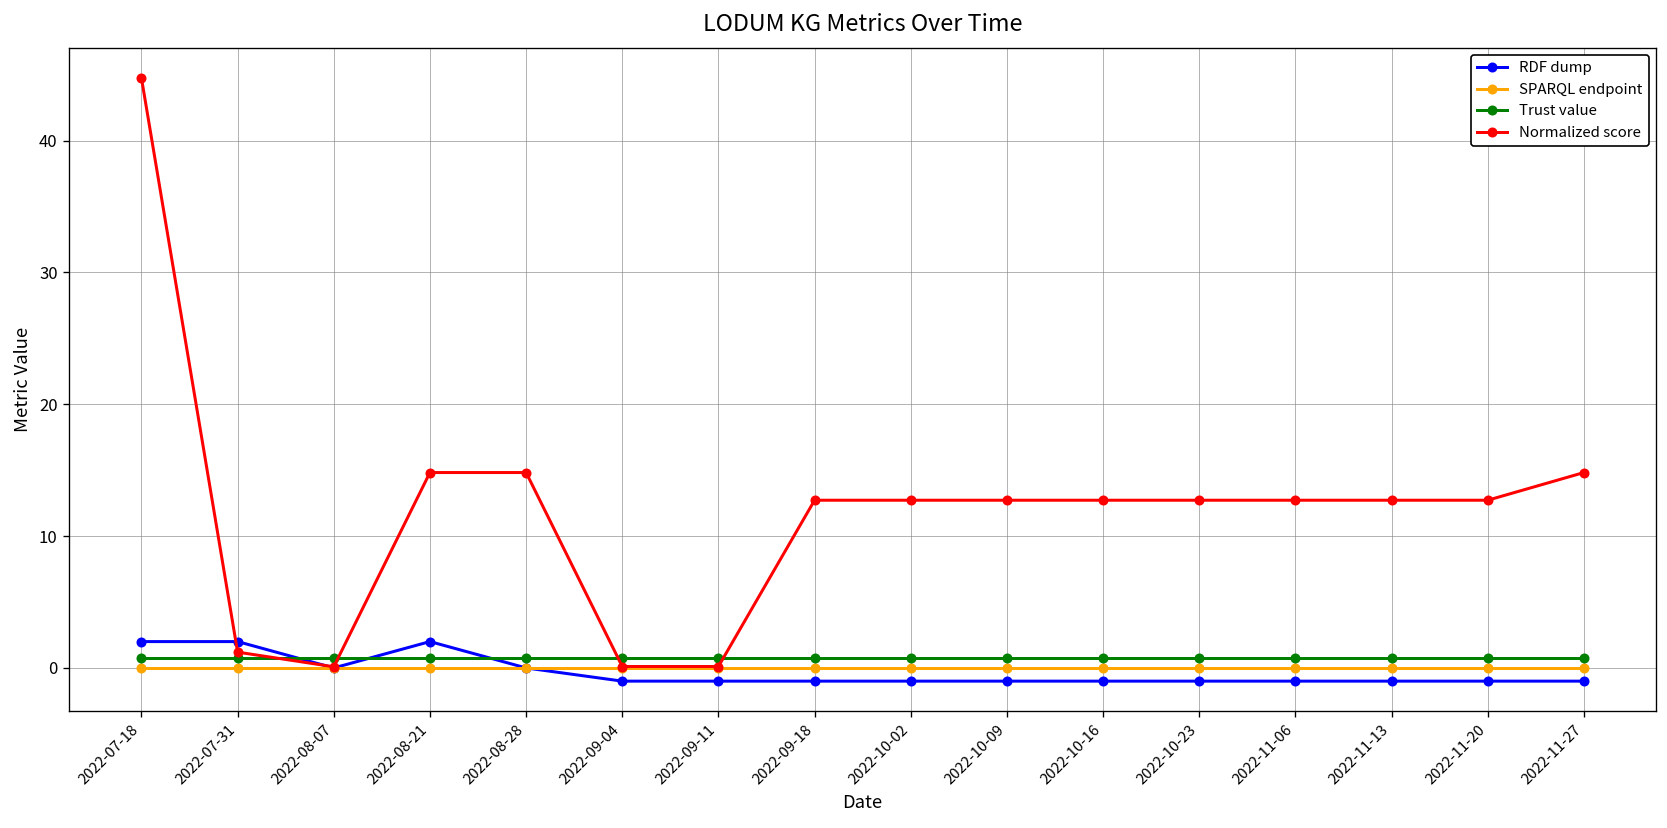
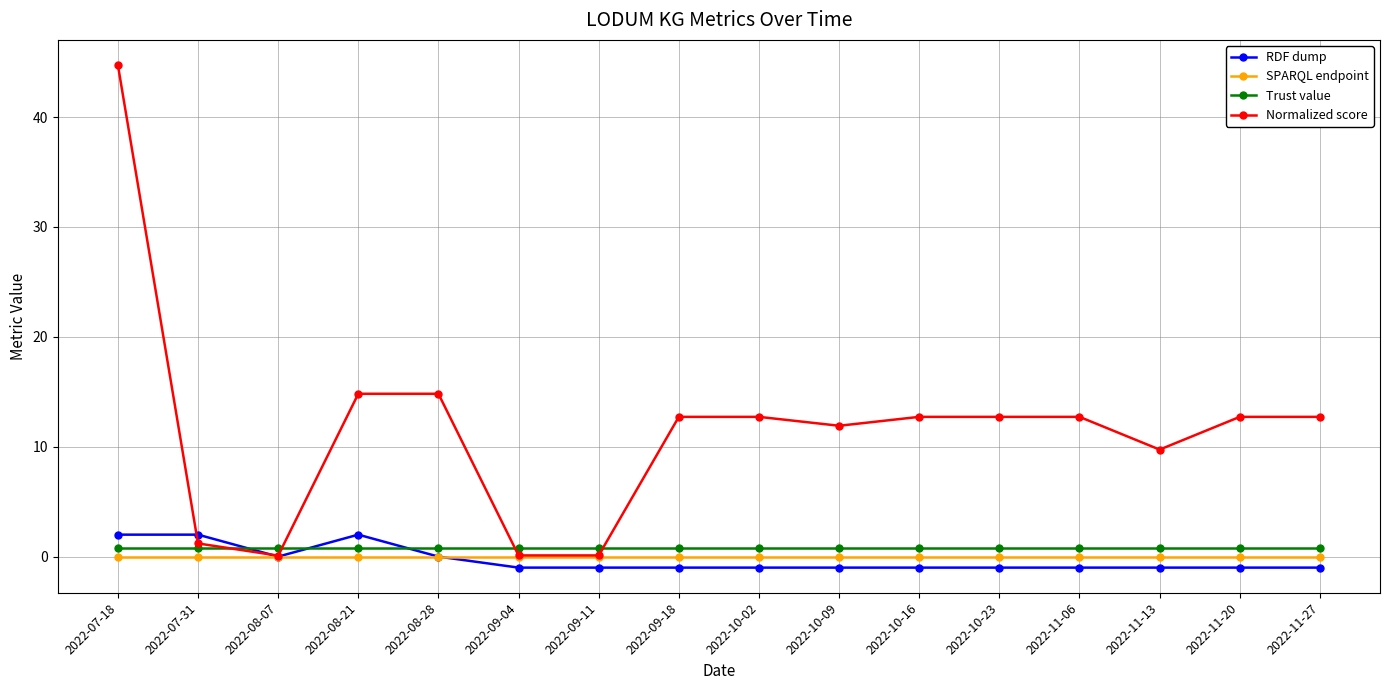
  {
    "RDF dump": {
      "2022-07-18": 2.0,
      "2022-07-31": 2.0,
      "2022-08-21": 2.0,
      "2022-09-04": -1.0,
      "2022-09-11": -1.0,
      "2022-09-18": -1.0,
      "2022-10-02": -1.0,
      "2022-10-09": -1.0,
      "2022-10-16": -1.0,
      "2022-10-23": -1.0,
      "2022-11-06": -1.0,
      "2022-11-13": -1.0,
      "2022-11-20": -1.0,
      "2022-11-27": -1.0
    },
    "SPARQL endpoint": {
      "2022-07-18": 0.0,
      "2022-07-31": 0.0,
      "2022-08-21": 0.0,
      "2022-09-18": 0.0,
      "2022-10-02": 0.0,
      "2022-10-09": 0.0,
      "2022-10-16": 0.0,
      "2022-10-23": 0.0,
      "2022-11-06": 0.0,
      "2022-11-13": 0.0,
      "2022-11-20": 0.0,
      "2022-11-27": 0.0
    },
    "Trust value": {
      "2022-07-18": 0.8,
      "2022-07-31": 0.8,
      "2022-08-07": 0.8,
      "2022-08-21": 0.8,
      "2022-08-28": 0.8,
      "2022-09-04": 0.8,
      "2022-09-11": 0.8,
      "2022-09-18": 0.8,
      "2022-10-02": 0.8,
      "2022-10-09": 0.8,
      "2022-10-16": 0.8,
      "2022-10-23": 0.8,
      "2022-11-06": 0.8,
      "2022-11-13": 0.8,
      "2022-11-20": 0.8,
      "2022-11-27": 0.8
    },
    "Normalized score": {
      "2022-07-18": 44.7,
      "2022-07-31": 1.2,
      "2022-08-21": 14.8,
      "2022-08-28": 14.8,
      "2022-09-18": 12.7,
      "2022-10-02": 12.7,
-     "2022-10-09": 12.7,
+     "2022-10-09": 11.9,
      "2022-10-16": 12.7,
      "2022-10-23": 12.7,
      "2022-11-06": 12.7,
-     "2022-11-13": 12.7,
+     "2022-11-13": 9.7,
      "2022-11-20": 12.7,
-     "2022-11-27": 14.8
+     "2022-11-27": 12.7
    }
  }
